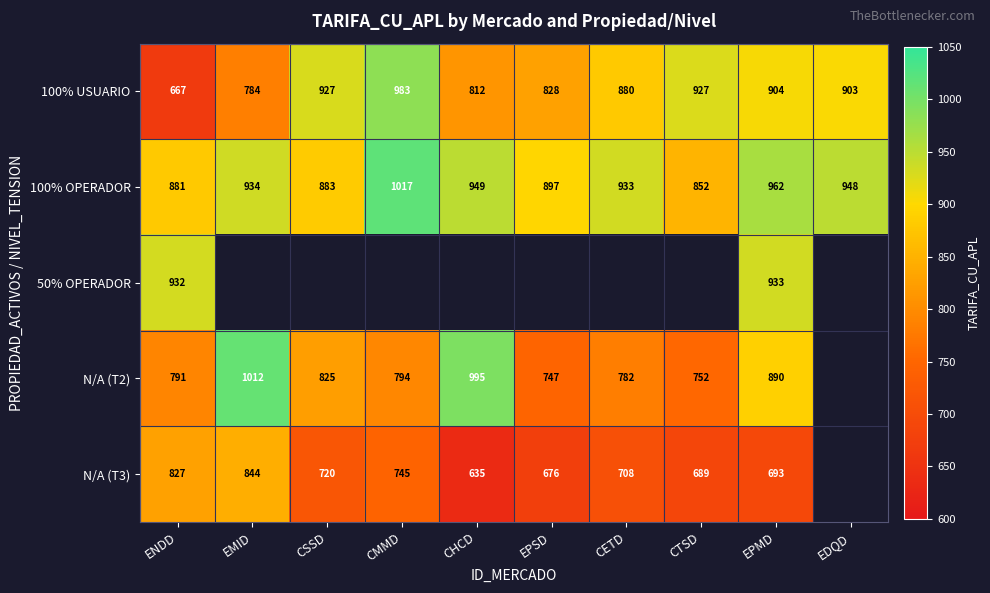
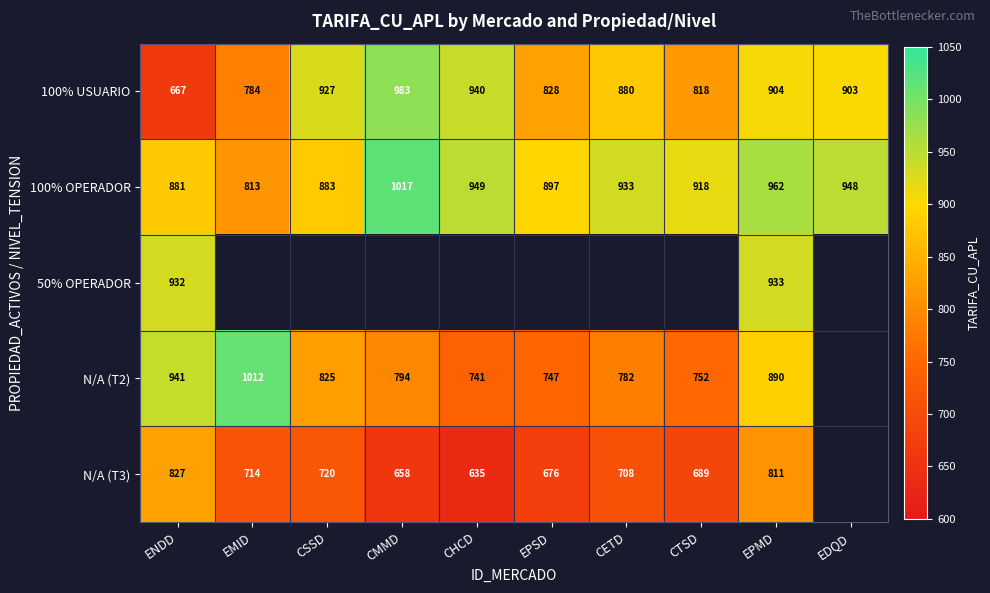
  {
    "100% USUARIO": {
      "ENDD": 667,
      "EMID": 784,
      "CSSD": 927,
      "CMMD": 983,
-     "CHCD": 812,
+     "CHCD": 940,
      "EPSD": 828,
      "CETD": 880,
-     "CTSD": 927,
+     "CTSD": 818,
      "EPMD": 904,
      "EDQD": 903
    },
    "100% OPERADOR": {
      "ENDD": 881,
-     "EMID": 934,
+     "EMID": 813,
      "CSSD": 883,
      "CMMD": 1017,
      "CHCD": 949,
      "EPSD": 897,
      "CETD": 933,
-     "CTSD": 852,
+     "CTSD": 918,
      "EPMD": 962,
      "EDQD": 948
    },
    "50% OPERADOR": {
      "ENDD": 932,
      "EPMD": 933
    },
    "N/A (T2)": {
-     "ENDD": 791,
+     "ENDD": 941,
      "EMID": 1012,
      "CSSD": 825,
      "CMMD": 794,
-     "CHCD": 995,
+     "CHCD": 741,
      "EPSD": 747,
      "CETD": 782,
      "CTSD": 752,
      "EPMD": 890
    },
    "N/A (T3)": {
      "ENDD": 827,
-     "EMID": 844,
+     "EMID": 714,
      "CSSD": 720,
-     "CMMD": 745,
+     "CMMD": 658,
      "CHCD": 635,
      "EPSD": 676,
      "CETD": 708,
      "CTSD": 689,
-     "EPMD": 693
+     "EPMD": 811
    }
  }
